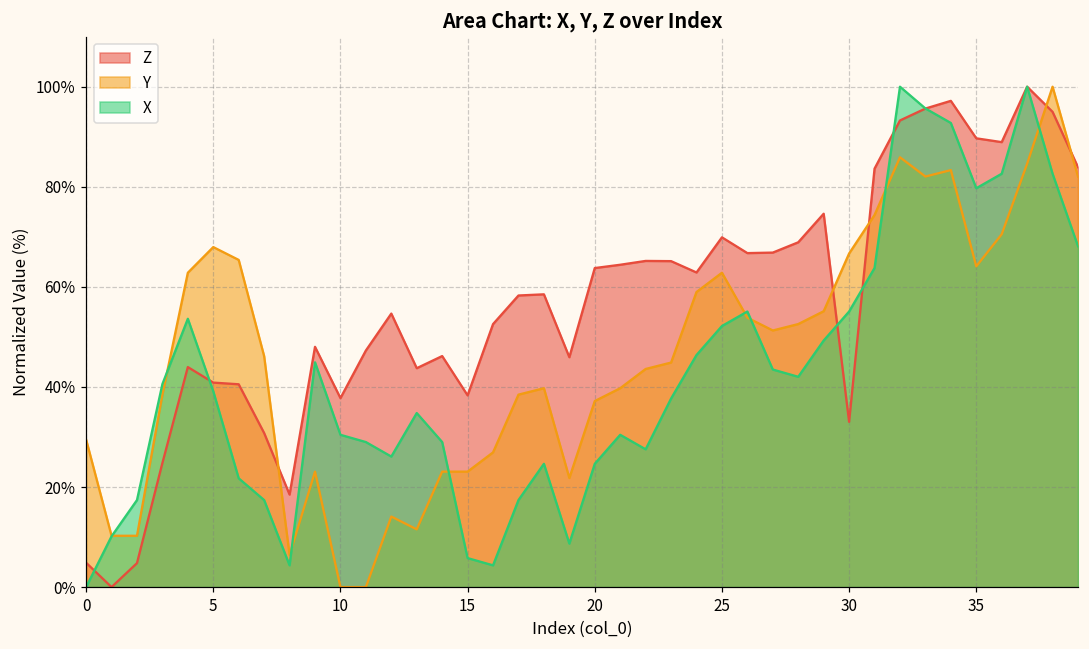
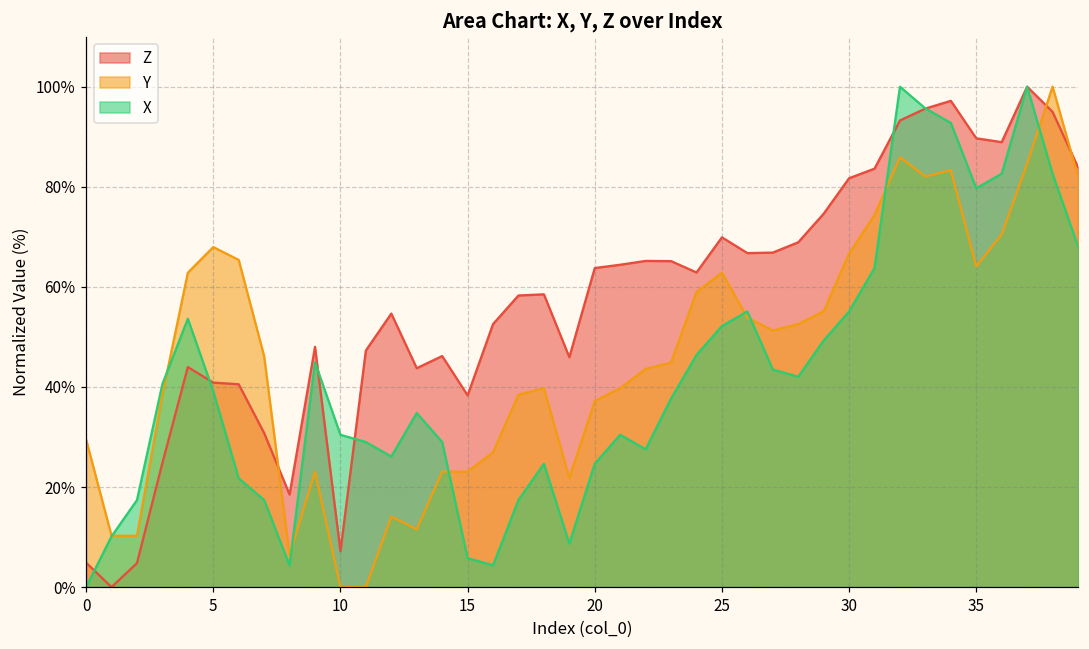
  {
    "Z": {
      "0": "5%",
      "5": "41%",
-     "10": "38%",
+     "10": "7%",
      "15": "38%",
      "20": "64%",
      "25": "70%",
-     "30": "33%",
+     "30": "82%",
      "35": "90%"
    },
    "Y": {
      "0": "29%",
      "5": "68%",
      "10": "0%",
      "15": "23%",
      "20": "37%",
      "25": "63%",
      "30": "67%",
      "35": "64%"
    },
    "X": {
      "0": "0%",
      "5": "39%",
      "10": "30%",
      "15": "6%",
      "20": "25%",
      "25": "52%",
      "30": "55%",
      "35": "80%"
    }
  }
